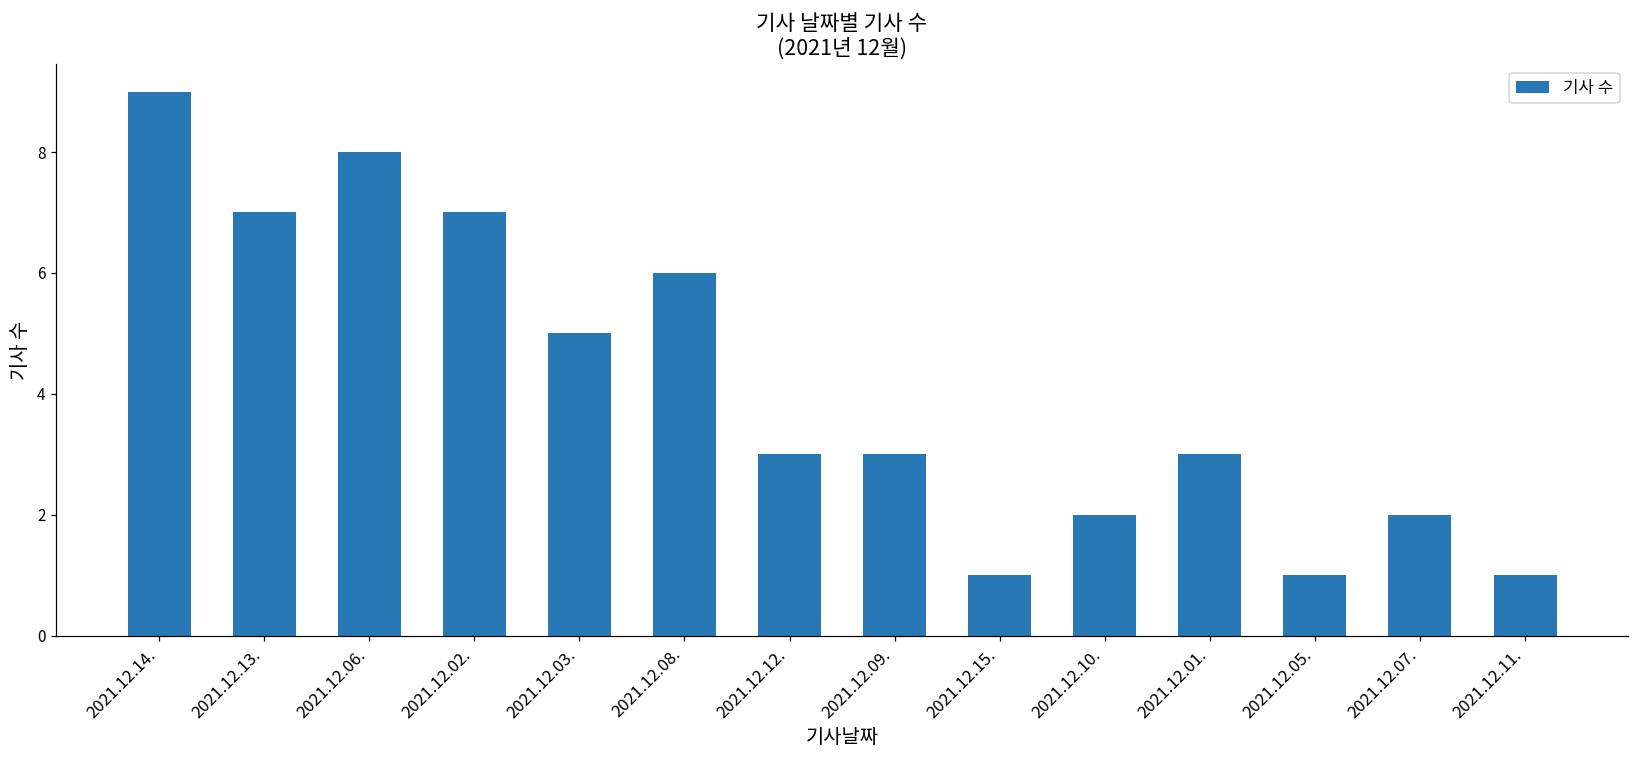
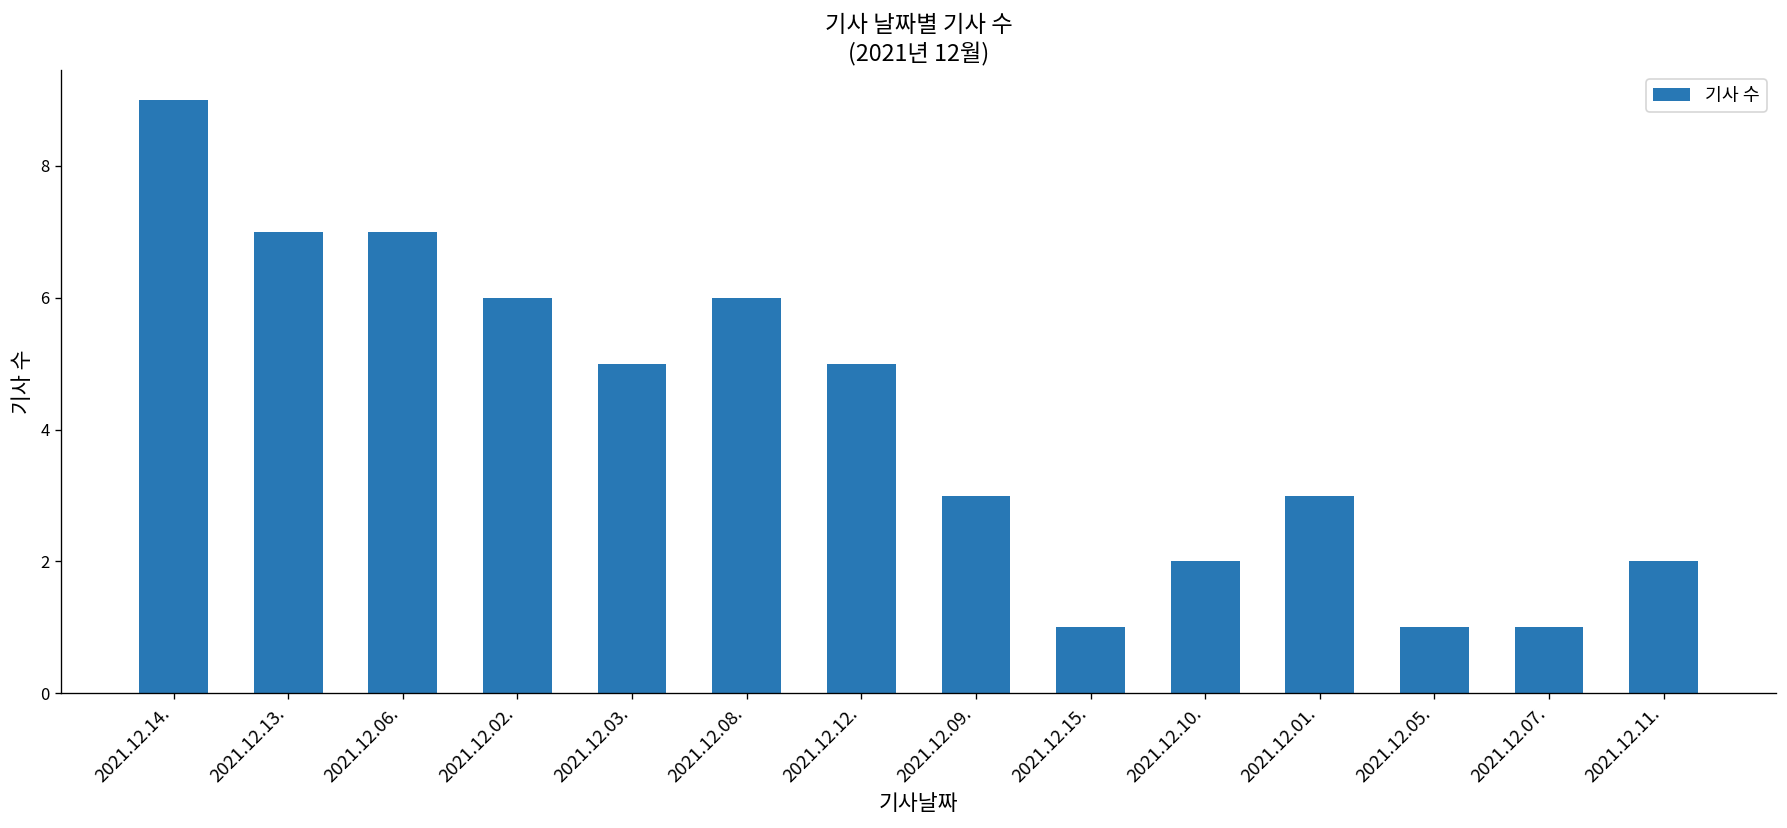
  {
    "2021.12.14.": 9,
    "2021.12.13.": 7,
-   "2021.12.06.": 8,
-   "2021.12.02.": 7,
+   "2021.12.06.": 7,
+   "2021.12.02.": 6,
    "2021.12.03.": 5,
    "2021.12.08.": 6,
-   "2021.12.12.": 3,
+   "2021.12.12.": 5,
    "2021.12.09.": 3,
    "2021.12.15.": 1,
    "2021.12.10.": 2,
    "2021.12.01.": 3,
    "2021.12.05.": 1,
-   "2021.12.07.": 2,
-   "2021.12.11.": 1
+   "2021.12.07.": 1,
+   "2021.12.11.": 2
  }
